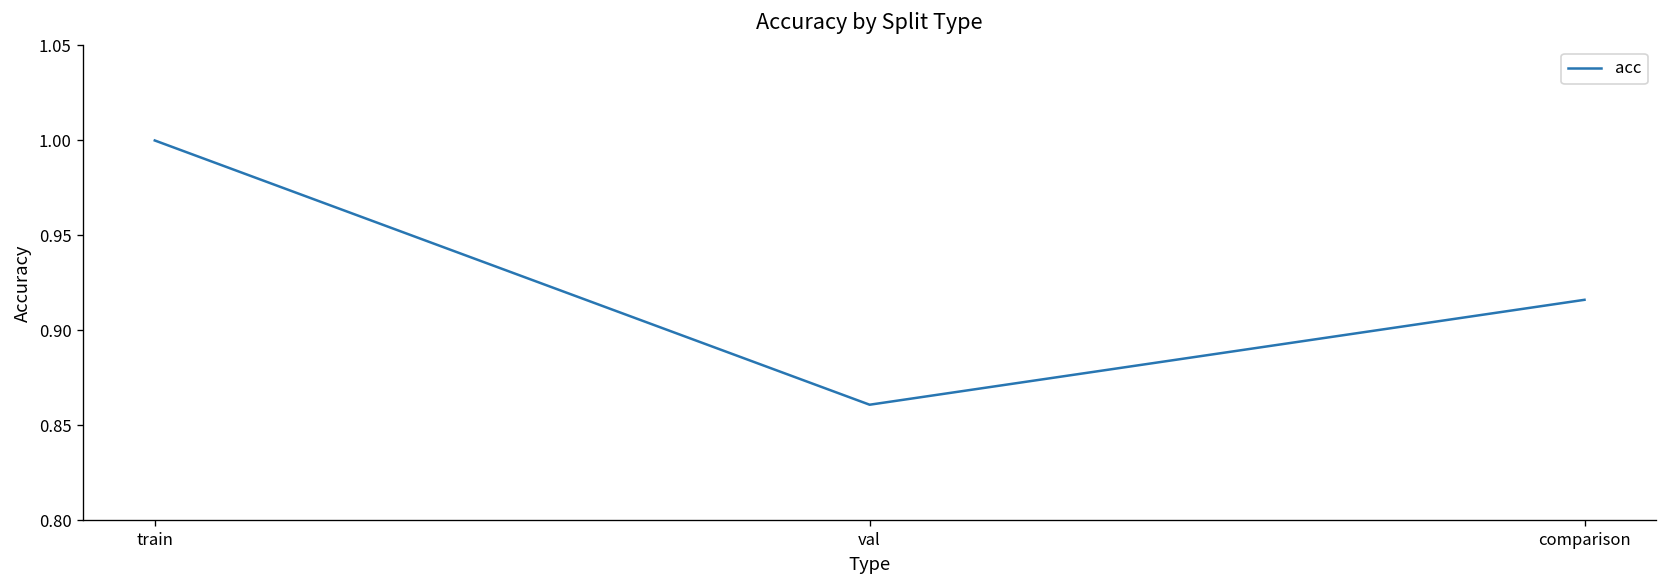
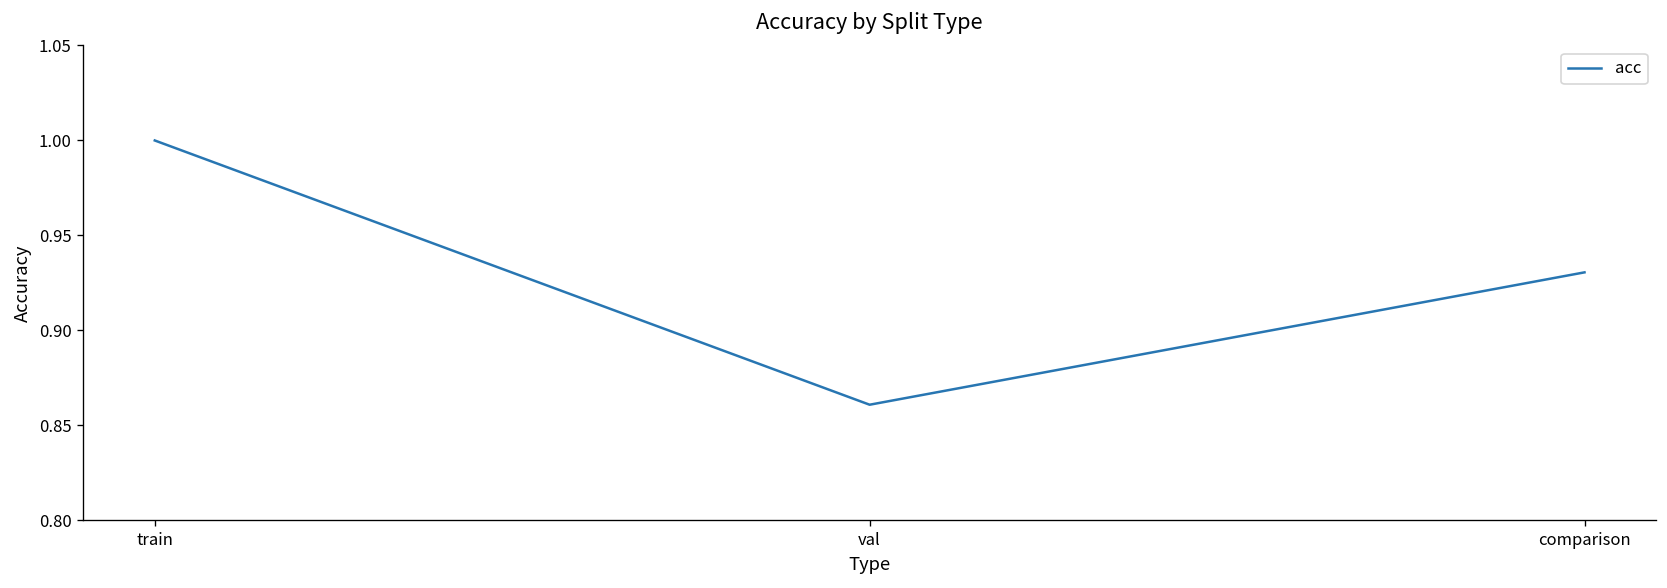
  {
    "train": 1.000,
    "val": 0.861,
-   "comparison": 0.916
+   "comparison": 0.931
  }
